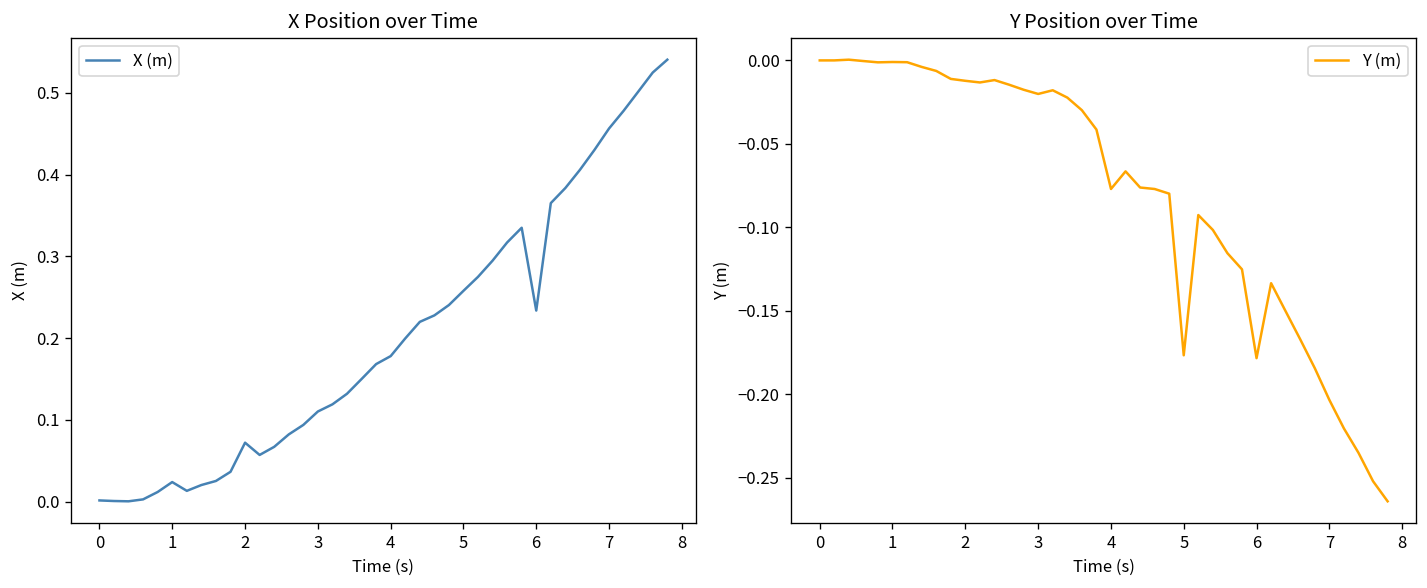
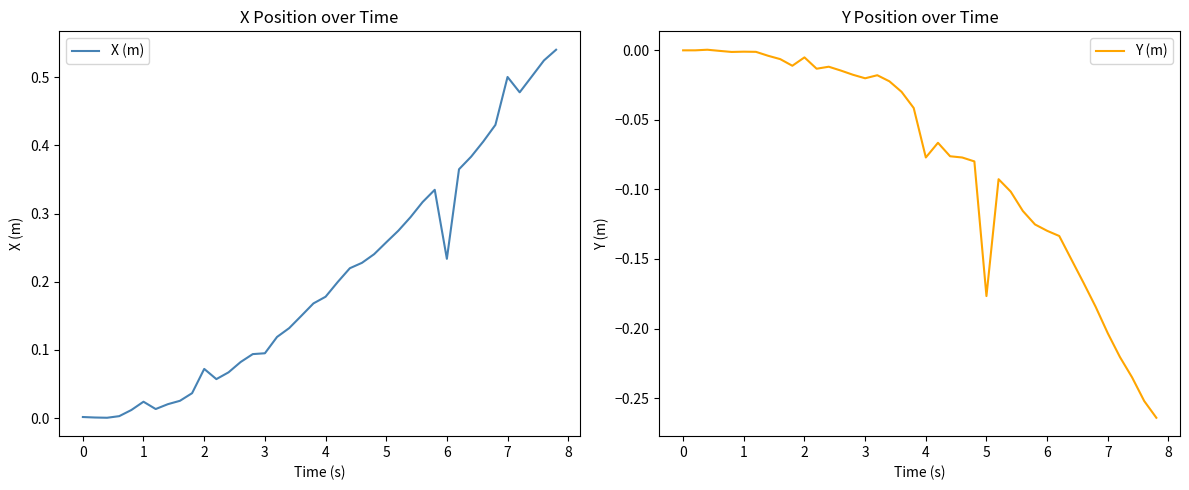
  {
    "X Position over Time": {
      "0": 0.00,
      "1": 0.02,
      "2": 0.07,
-     "3": 0.11,
+     "3": 0.10,
      "4": 0.18,
      "5": 0.26,
      "6": 0.23,
-     "7": 0.46
+     "7": 0.50
    },
    "Y Position over Time": {
      "0": 0.000,
      "1": -0.001,
-     "2": -0.012,
+     "2": -0.005,
      "3": -0.020,
      "4": -0.077,
      "5": -0.177,
-     "6": -0.178,
+     "6": -0.130,
      "7": -0.203
    }
  }
